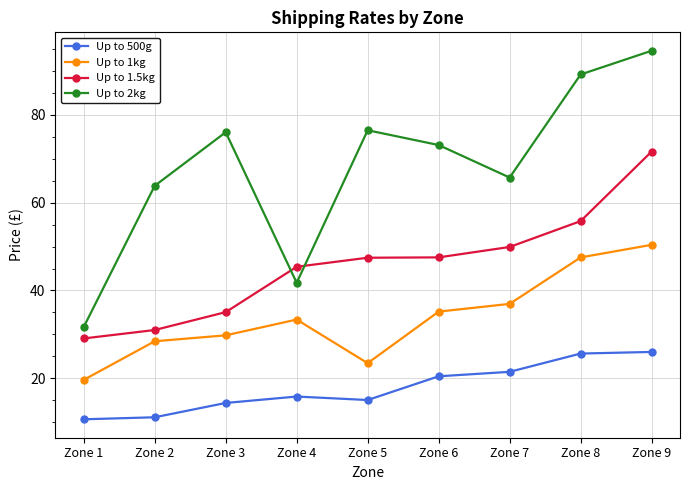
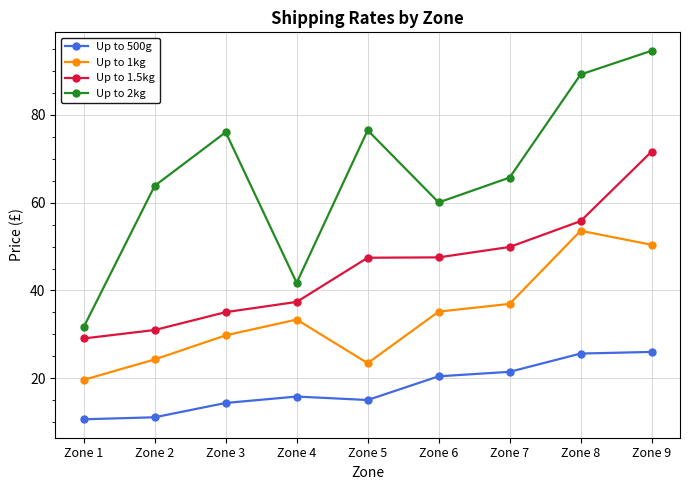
  {
    "Up to 500g": {
      "Zone 1": 11,
      "Zone 2": 11,
      "Zone 3": 14,
      "Zone 4": 16,
      "Zone 5": 15,
      "Zone 6": 20,
      "Zone 7": 21,
      "Zone 8": 26,
      "Zone 9": 26
    },
    "Up to 1kg": {
      "Zone 1": 20,
-     "Zone 2": 28,
+     "Zone 2": 24,
      "Zone 3": 30,
      "Zone 4": 33,
      "Zone 5": 23,
      "Zone 6": 35,
      "Zone 7": 37,
-     "Zone 8": 48,
+     "Zone 8": 54,
      "Zone 9": 50
    },
    "Up to 1.5kg": {
      "Zone 1": 29,
      "Zone 2": 31,
      "Zone 3": 35,
-     "Zone 4": 45,
+     "Zone 4": 37,
      "Zone 5": 47,
      "Zone 6": 48,
      "Zone 7": 50,
      "Zone 8": 56,
      "Zone 9": 72
    },
    "Up to 2kg": {
      "Zone 1": 32,
      "Zone 2": 64,
      "Zone 3": 76,
      "Zone 4": 42,
      "Zone 5": 76,
-     "Zone 6": 73,
+     "Zone 6": 60,
      "Zone 7": 66,
      "Zone 8": 89,
      "Zone 9": 95
    }
  }
